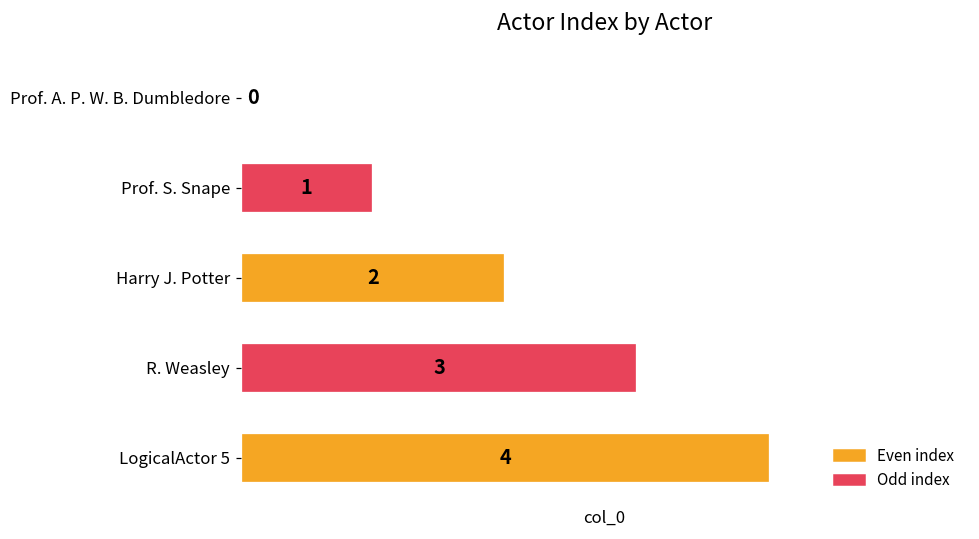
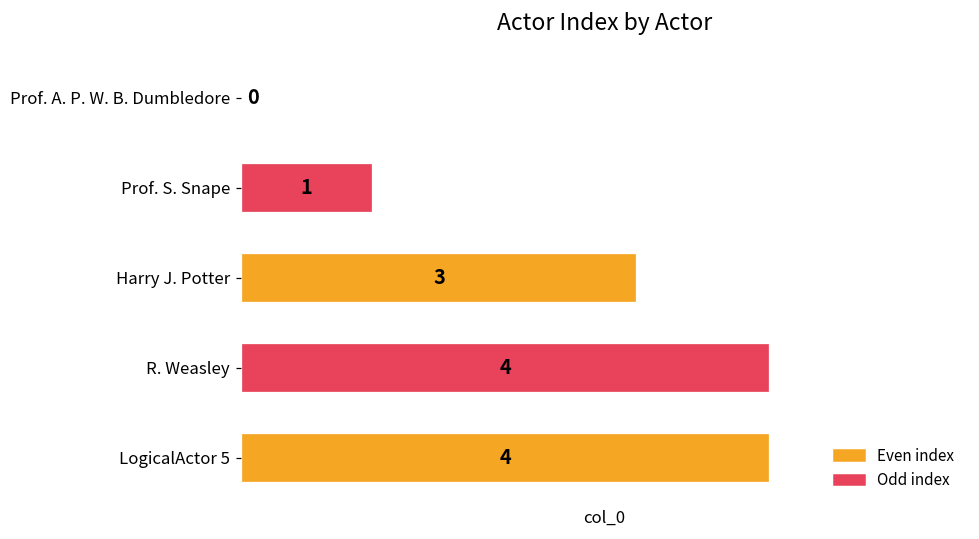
  {
    "Prof. A. P. W. B. Dumbledore": 0,
    "Prof. S. Snape": 1,
-   "Harry J. Potter": 2,
-   "R. Weasley": 3,
+   "Harry J. Potter": 3,
+   "R. Weasley": 4,
    "LogicalActor 5": 4
  }
